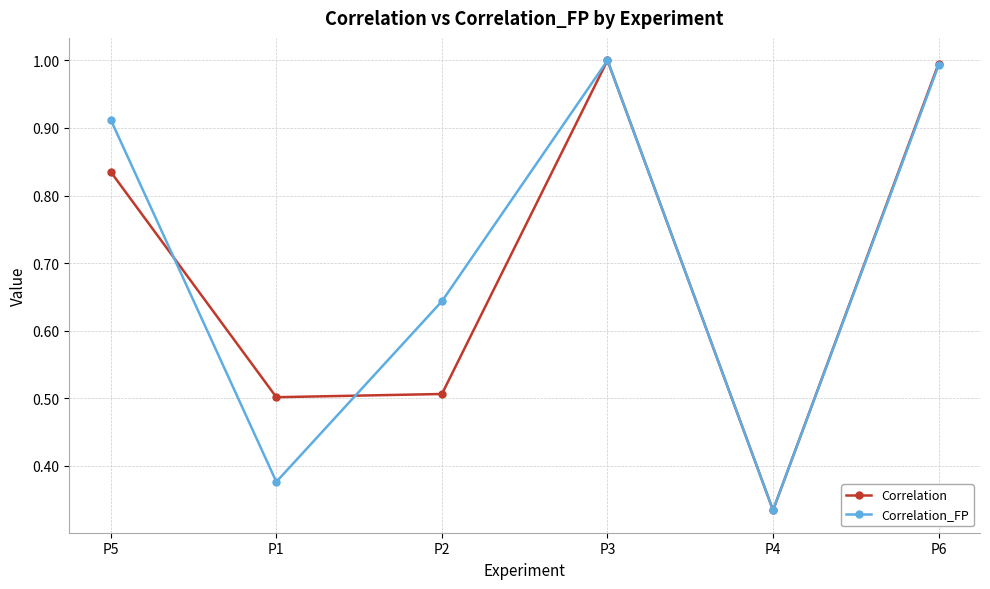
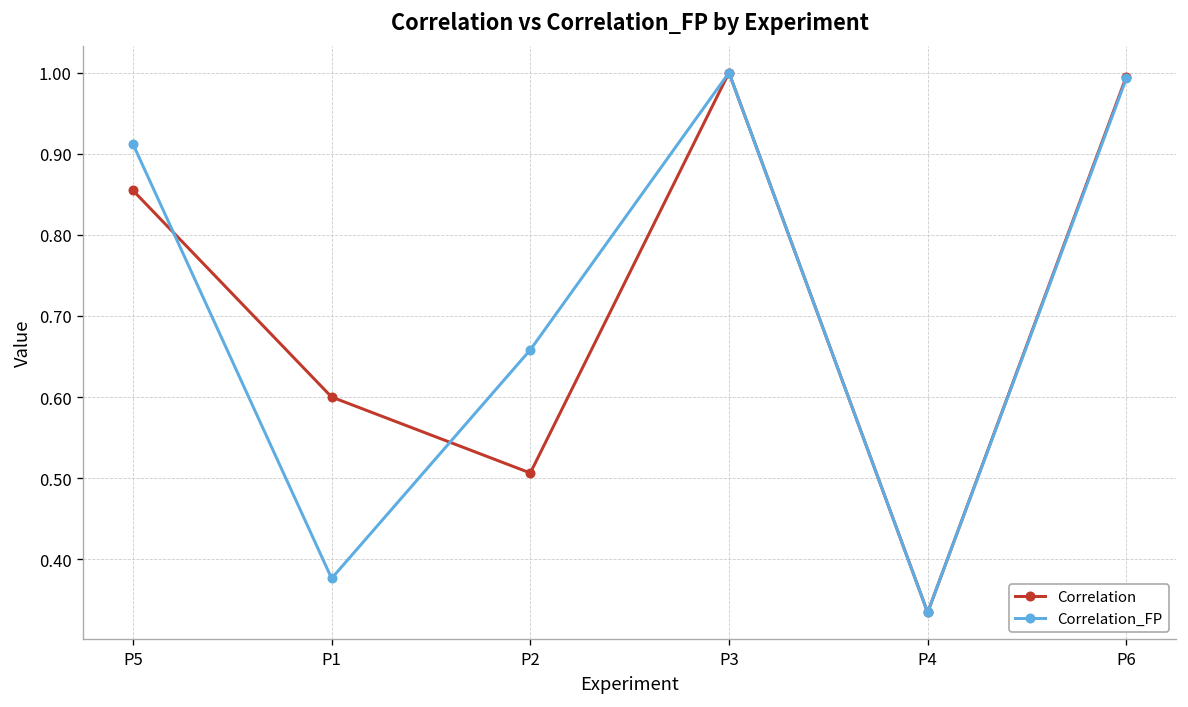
  {
    "Correlation": {
-     "P5": 0.83,
-     "P1": 0.50,
+     "P5": 0.85,
+     "P1": 0.60,
      "P2": 0.51
    },
    "Correlation_FP": {
      "P5": 0.91,
      "P1": 0.38,
-     "P2": 0.64
+     "P2": 0.66
    }
  }
